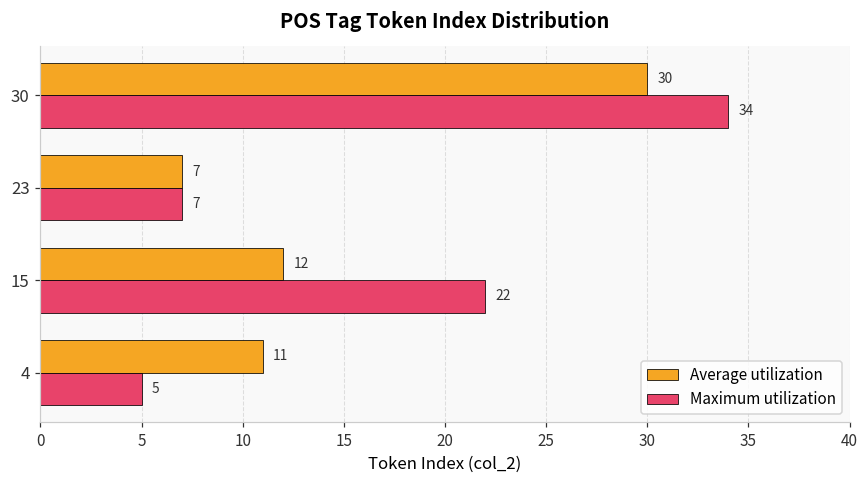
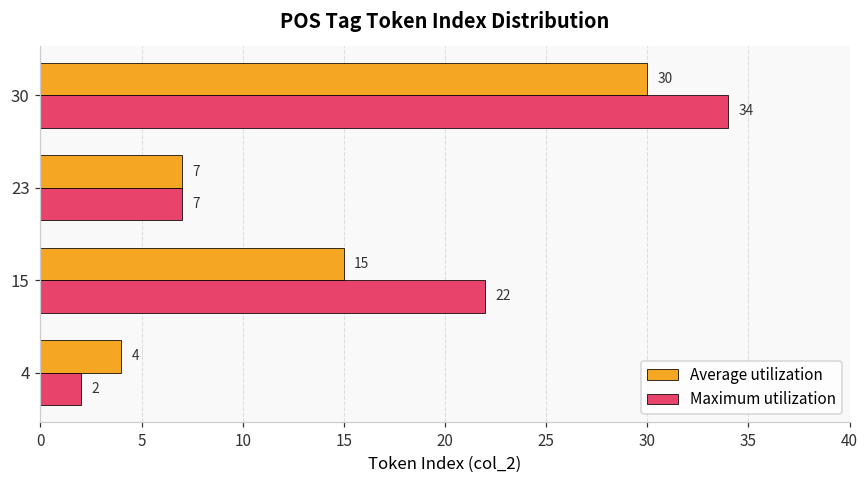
  {
    "Average utilization": {
      "30": 30,
      "23": 7,
-     "15": 12,
-     "4": 11
+     "15": 15,
+     "4": 4
    },
    "Maximum utilization": {
      "30": 34,
      "23": 7,
      "15": 22,
-     "4": 5
+     "4": 2
    }
  }
